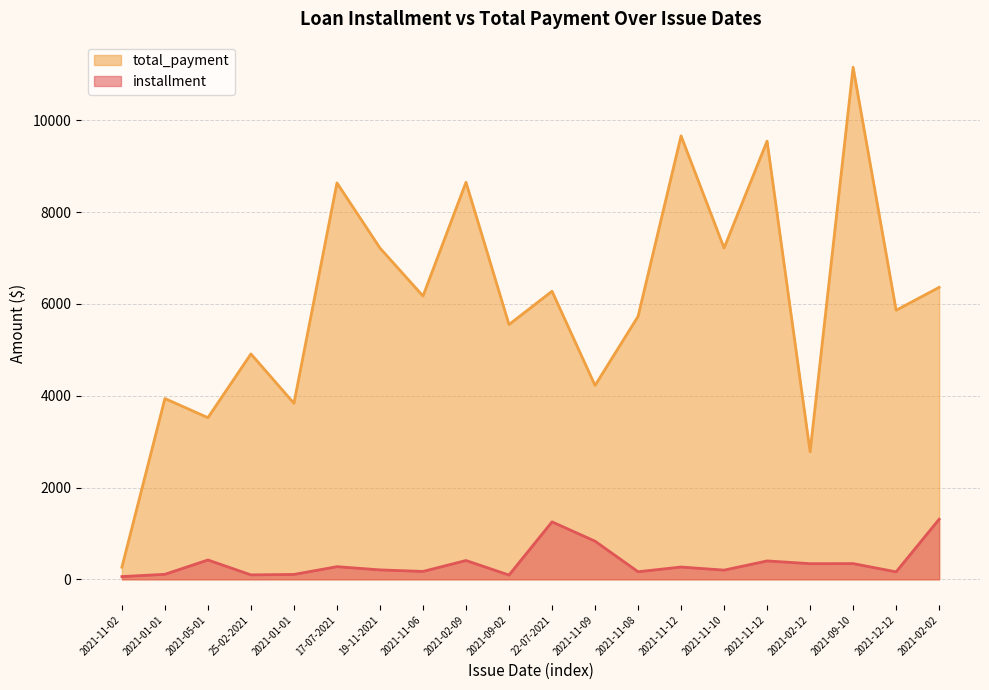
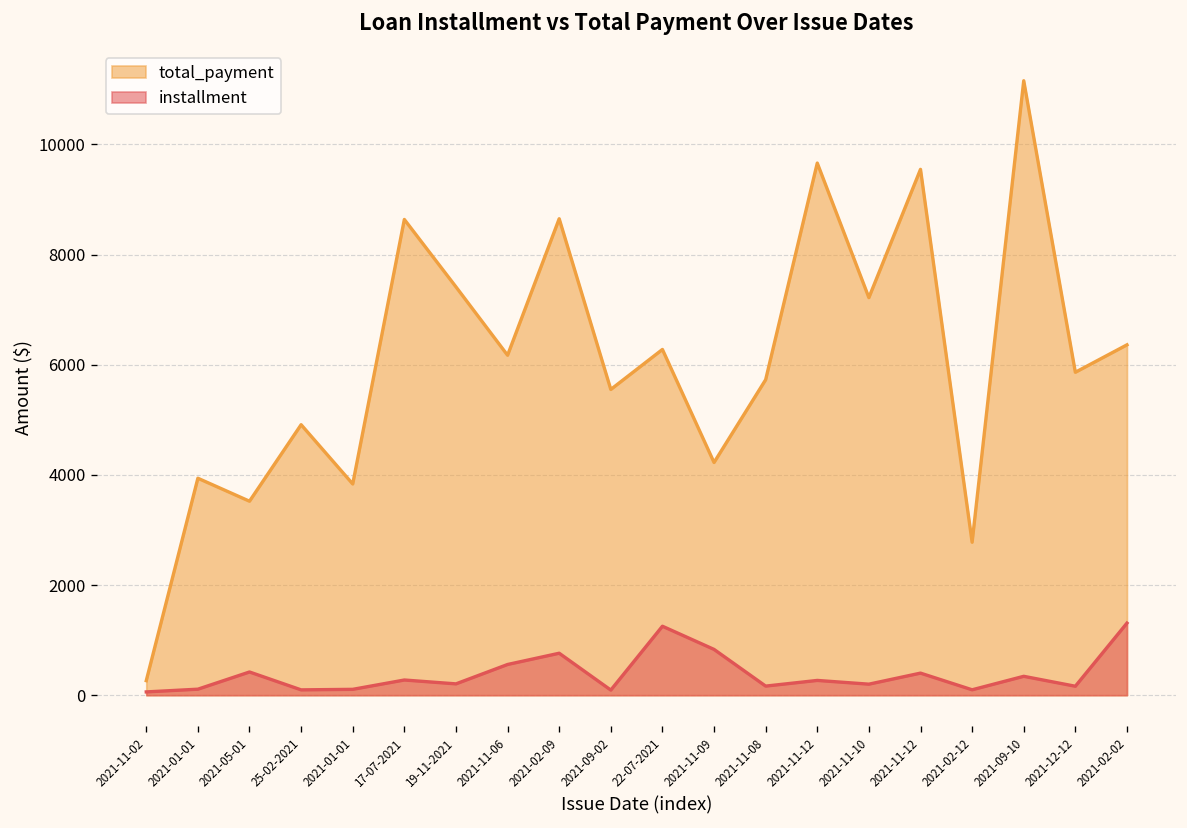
  {
    "total_payment": {
      "2021-11-02": 300,
      "2021-05-01": 3500,
      "25-02-2021": 4900,
      "17-07-2021": 8600,
-     "19-11-2021": 7200,
+     "19-11-2021": 7400,
      "2021-11-06": 6200,
      "2021-02-09": 8700,
      "2021-09-02": 5600,
      "22-07-2021": 6300,
      "2021-11-09": 4200,
      "2021-11-08": 5700,
      "2021-11-10": 7200,
      "2021-02-12": 2800,
      "2021-09-10": 11200,
      "2021-12-12": 5900,
      "2021-02-02": 6400
    },
    "installment": {
      "2021-11-02": 100,
      "2021-05-01": 400,
      "25-02-2021": 100,
      "17-07-2021": 300,
      "19-11-2021": 200,
-     "2021-11-06": 200,
-     "2021-02-09": 400,
+     "2021-11-06": 600,
+     "2021-02-09": 800,
      "2021-09-02": 100,
      "22-07-2021": 1300,
      "2021-11-09": 800,
      "2021-11-08": 200,
      "2021-11-10": 200,
-     "2021-02-12": 300,
+     "2021-02-12": 100,
      "2021-09-10": 300,
      "2021-12-12": 200,
      "2021-02-02": 1300
    }
  }
